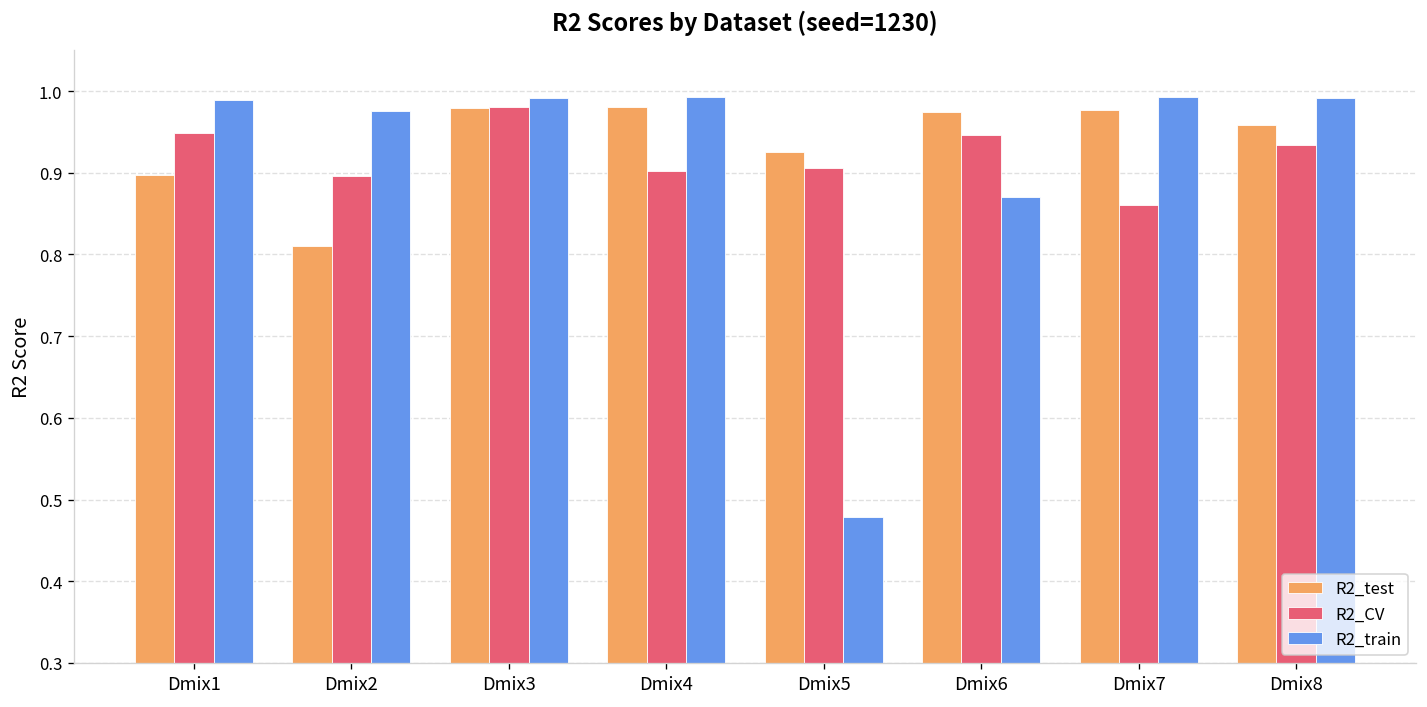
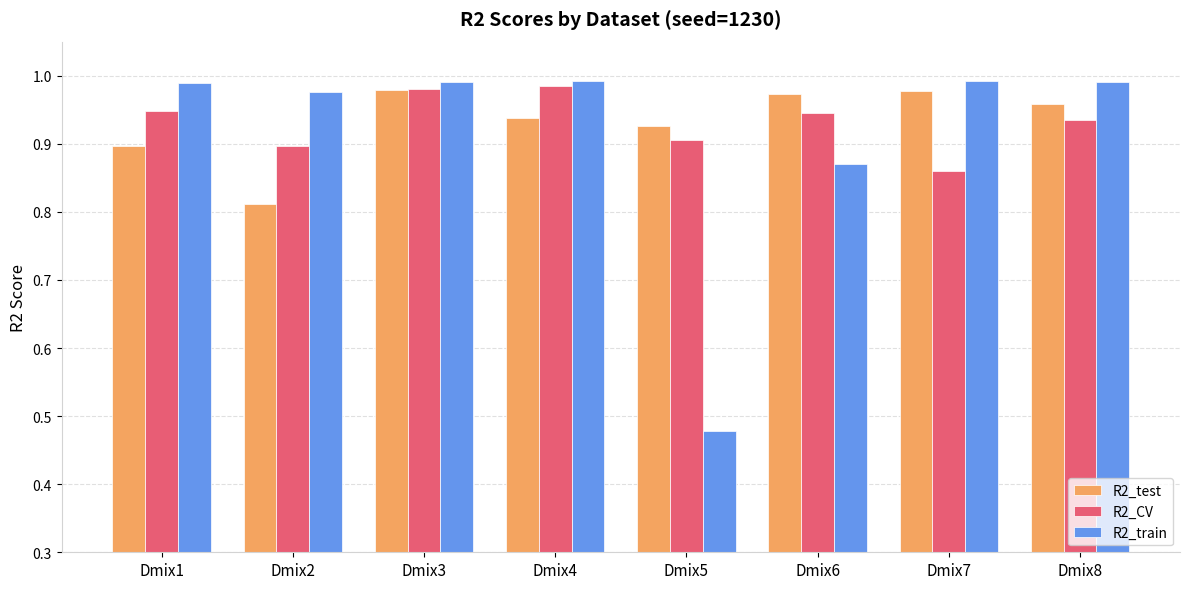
  {
    "R2_test": {
      "Dmix1": 0.90,
      "Dmix2": 0.81,
      "Dmix3": 0.98,
-     "Dmix4": 0.98,
+     "Dmix4": 0.94,
      "Dmix5": 0.93,
      "Dmix6": 0.97,
      "Dmix7": 0.98,
      "Dmix8": 0.96
    },
    "R2_CV": {
      "Dmix1": 0.95,
      "Dmix2": 0.90,
      "Dmix3": 0.98,
-     "Dmix4": 0.90,
+     "Dmix4": 0.99,
      "Dmix5": 0.91,
      "Dmix6": 0.95,
      "Dmix7": 0.86,
      "Dmix8": 0.93
    },
    "R2_train": {
      "Dmix1": 0.99,
      "Dmix2": 0.98,
      "Dmix3": 0.99,
      "Dmix4": 0.99,
      "Dmix5": 0.48,
      "Dmix6": 0.87,
      "Dmix7": 0.99,
      "Dmix8": 0.99
    }
  }
